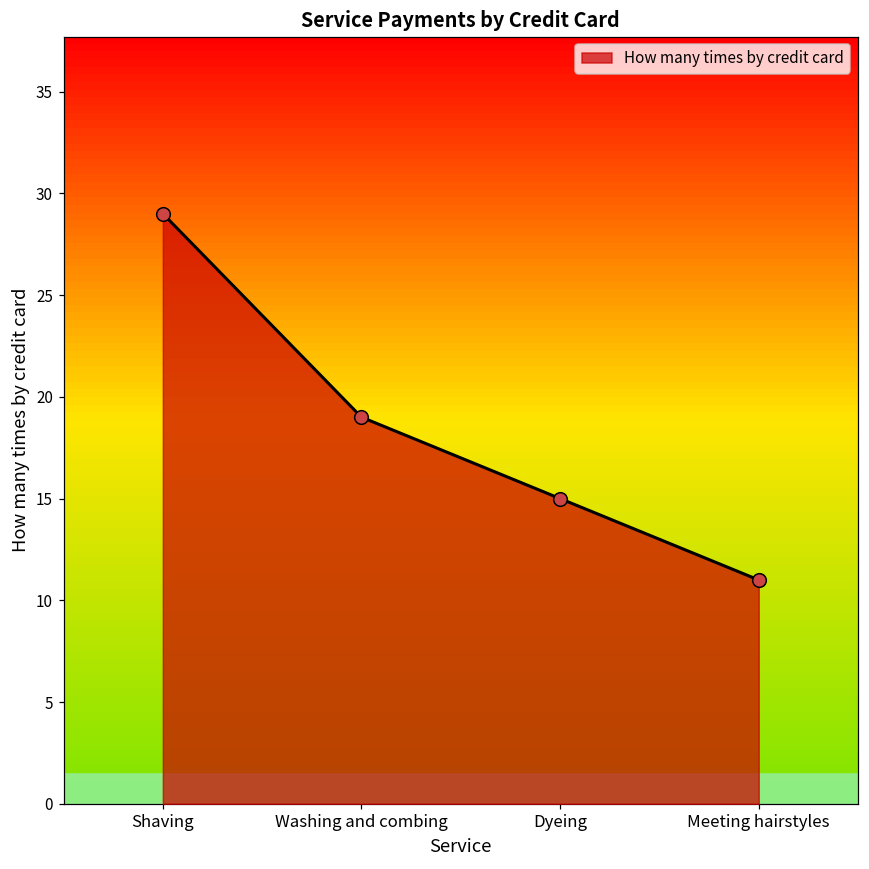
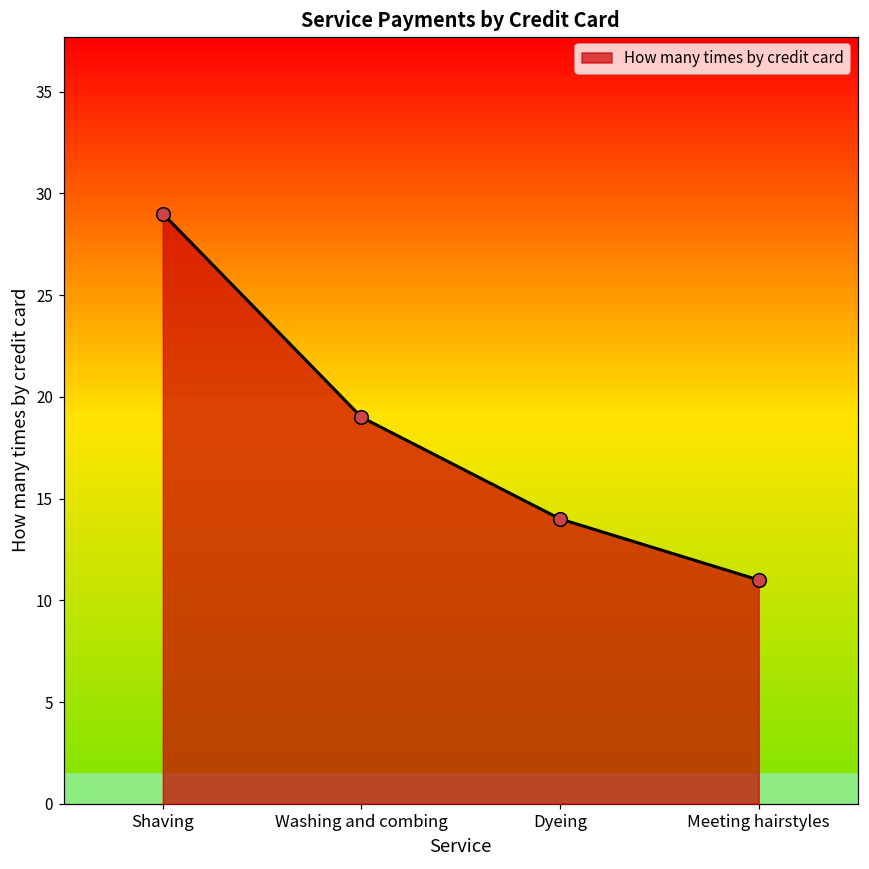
  {
    "Shaving": 29,
    "Washing and combing": 19,
-   "Dyeing": 15,
+   "Dyeing": 14,
    "Meeting hairstyles": 11
  }
